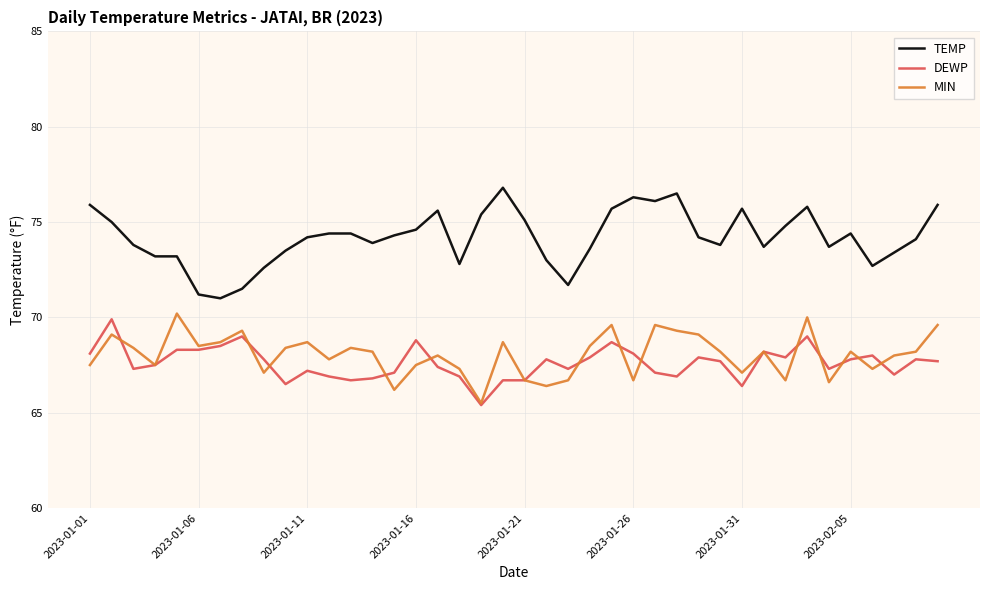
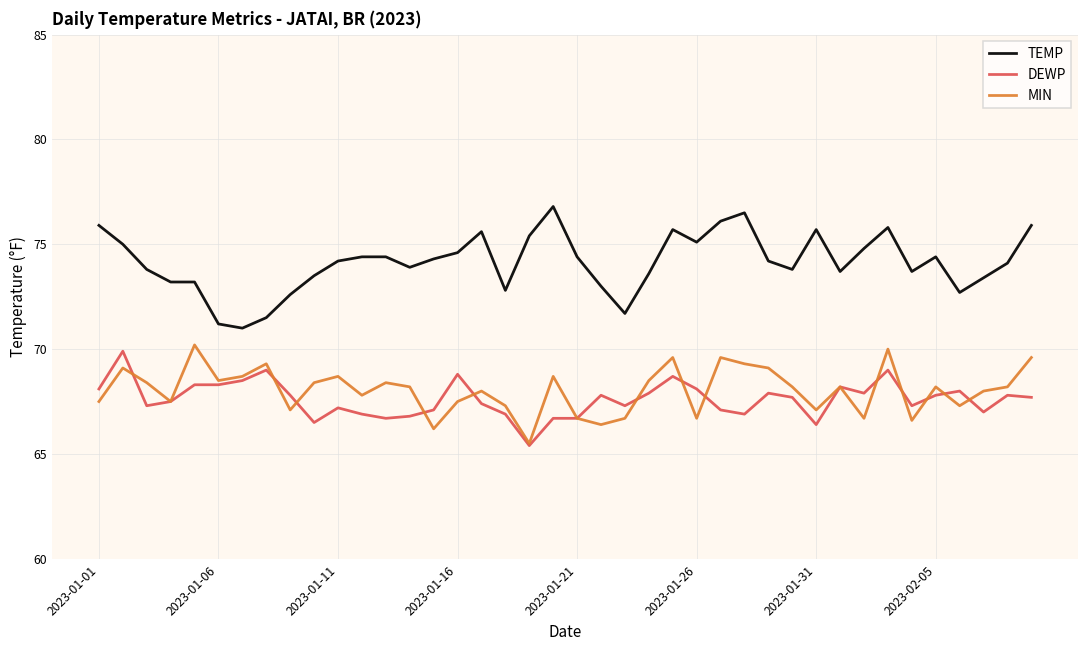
  {
    "TEMP": {
      "2023-01-01": 75.9,
      "2023-01-06": 71.2,
      "2023-01-11": 74.2,
      "2023-01-16": 74.6,
-     "2023-01-21": 75.1,
-     "2023-01-26": 76.3,
+     "2023-01-21": 74.4,
+     "2023-01-26": 75.1,
      "2023-01-31": 75.7,
      "2023-02-05": 74.4
    }
  }
